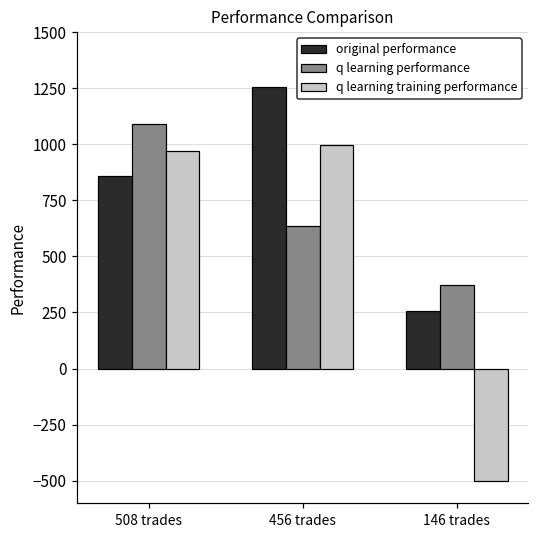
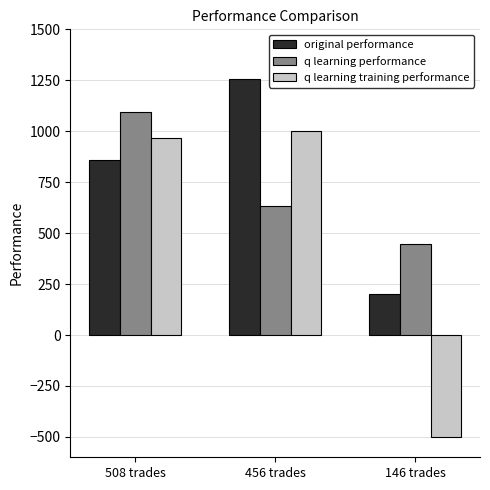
  {
    "original performance": {
      "508 trades": 860,
      "456 trades": 1250,
-     "146 trades": 260
+     "146 trades": 200
    },
    "q learning performance": {
      "508 trades": 1090,
      "456 trades": 630,
-     "146 trades": 370
+     "146 trades": 450
    },
    "q learning training performance": {
      "508 trades": 970,
      "456 trades": 1000,
      "146 trades": -500
    }
  }
